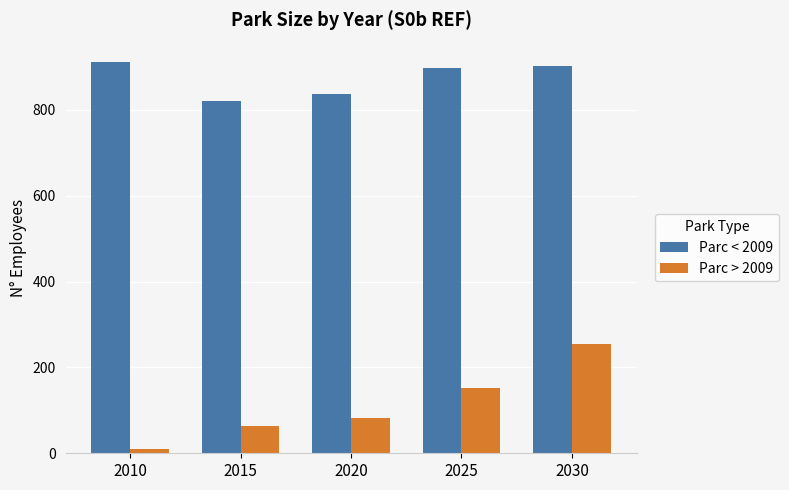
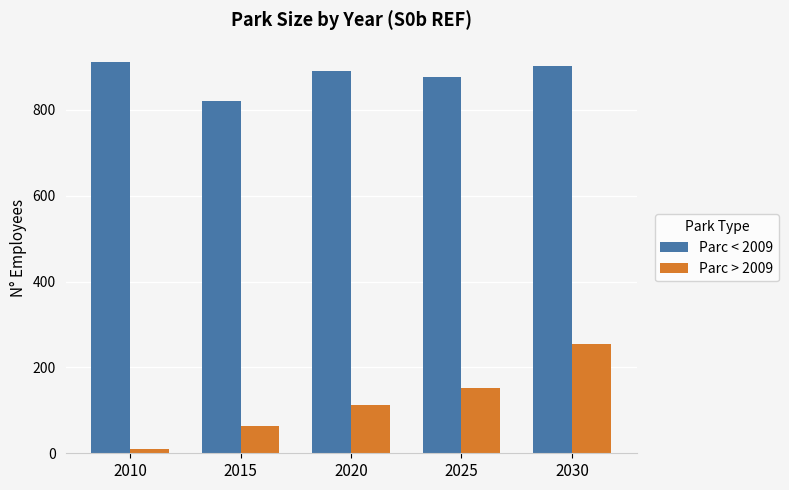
  {
    "Parc < 2009": {
      "2010": 910,
      "2015": 820,
-     "2020": 840,
-     "2025": 900,
+     "2020": 890,
+     "2025": 880,
      "2030": 900
    },
    "Parc > 2009": {
      "2010": 10,
      "2015": 60,
-     "2020": 80,
+     "2020": 110,
      "2025": 150,
      "2030": 250
    }
  }
